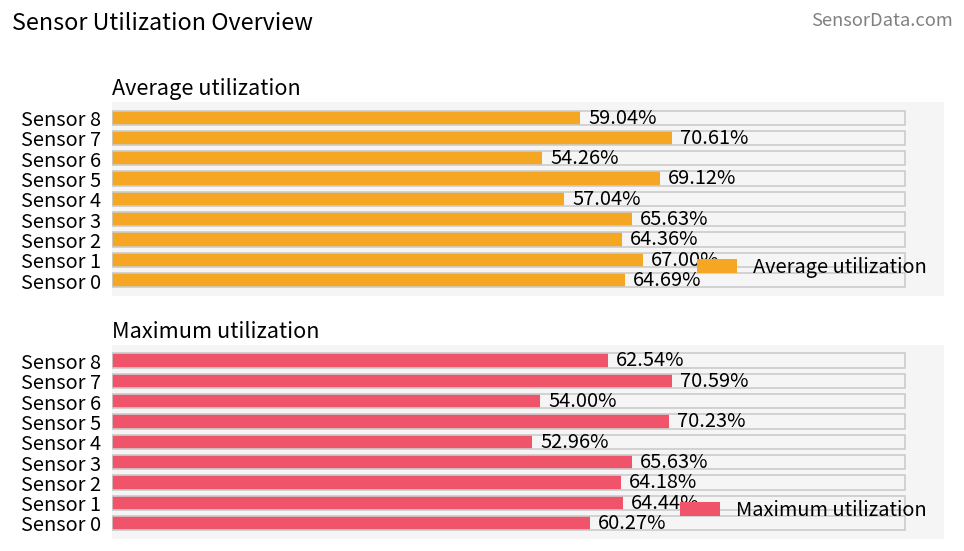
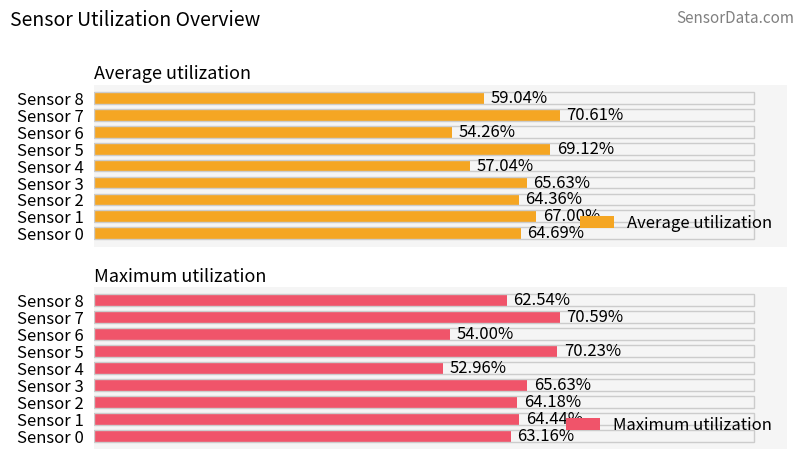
  {
    "Average utilization": {
      "Sensor 8": "59.04%",
      "Sensor 7": "70.61%",
      "Sensor 6": "54.26%",
      "Sensor 5": "69.12%",
      "Sensor 4": "57.04%",
      "Sensor 3": "65.63%",
      "Sensor 2": "64.36%",
      "Sensor 1": "67.00%",
      "Sensor 0": "64.69%"
    },
    "Maximum utilization": {
      "Sensor 8": "62.54%",
      "Sensor 7": "70.59%",
      "Sensor 6": "54.00%",
      "Sensor 5": "70.23%",
      "Sensor 4": "52.96%",
      "Sensor 3": "65.63%",
      "Sensor 2": "64.18%",
      "Sensor 1": "64.44%",
-     "Sensor 0": "60.27%"
+     "Sensor 0": "63.16%"
    }
  }
